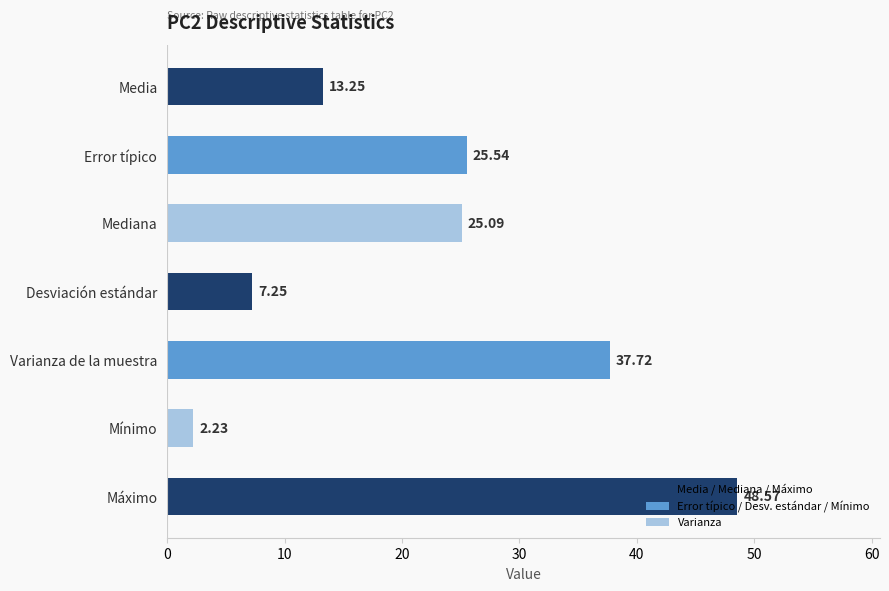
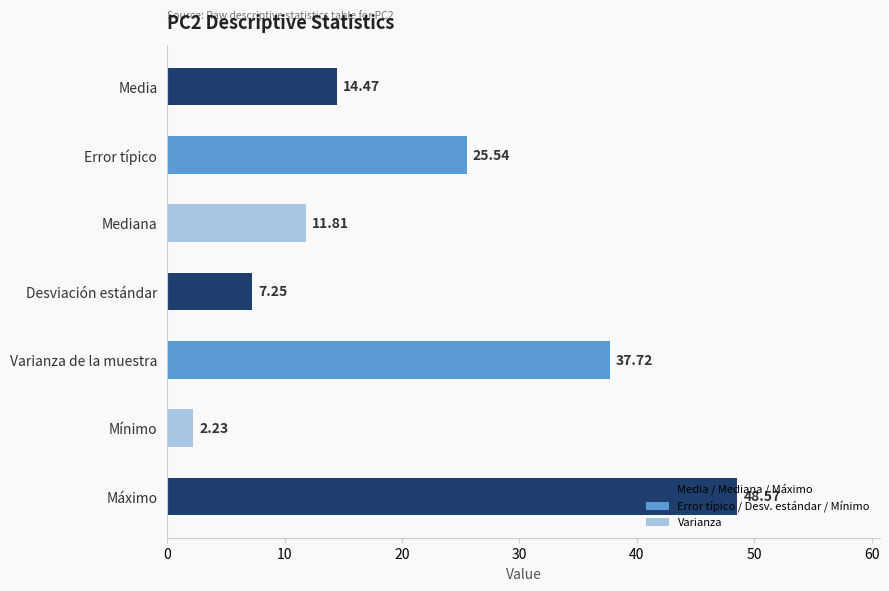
  {
-   "Media": 13.25,
+   "Media": 14.47,
    "Error típico": 25.54,
-   "Mediana": 25.09,
+   "Mediana": 11.81,
    "Desviación estándar": 7.25,
    "Varianza de la muestra": 37.72,
    "Mínimo": 2.23,
    "Máximo": 48.57
  }
